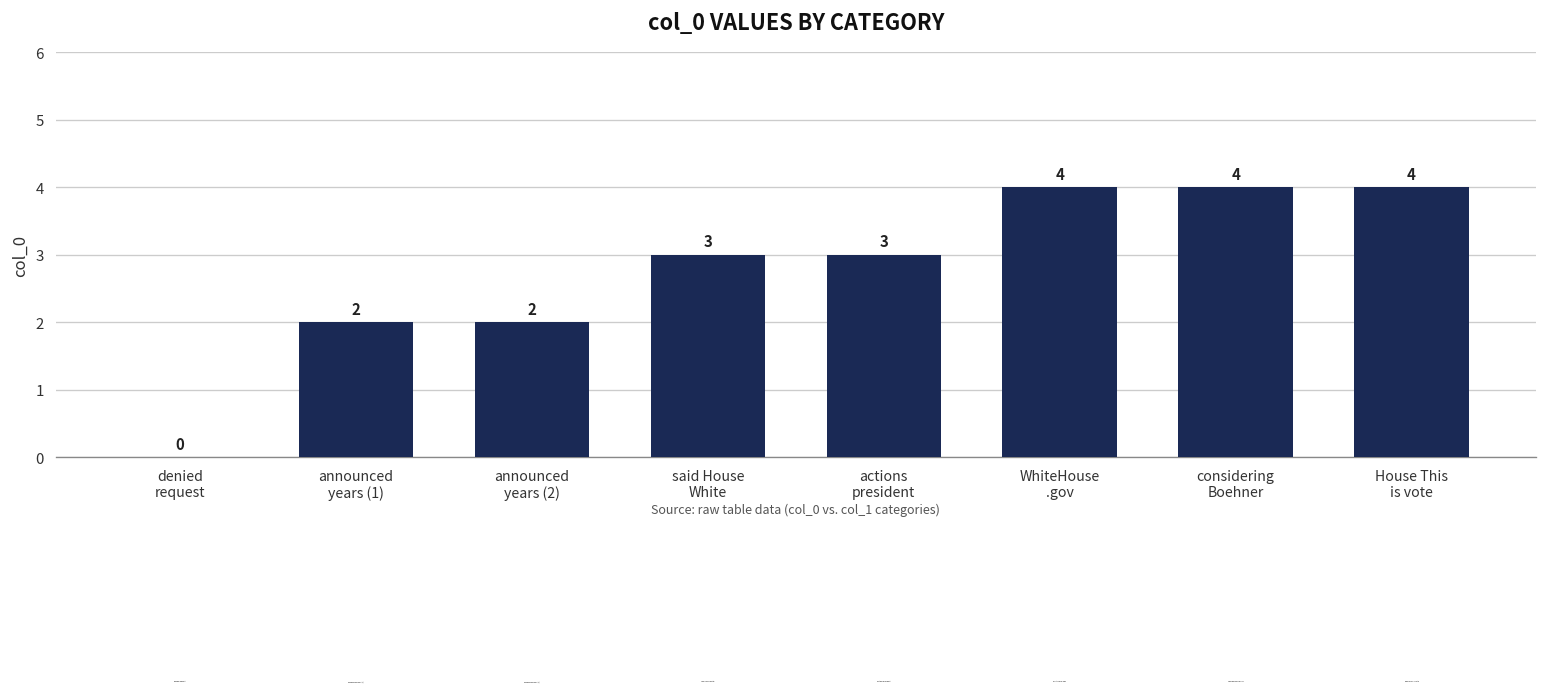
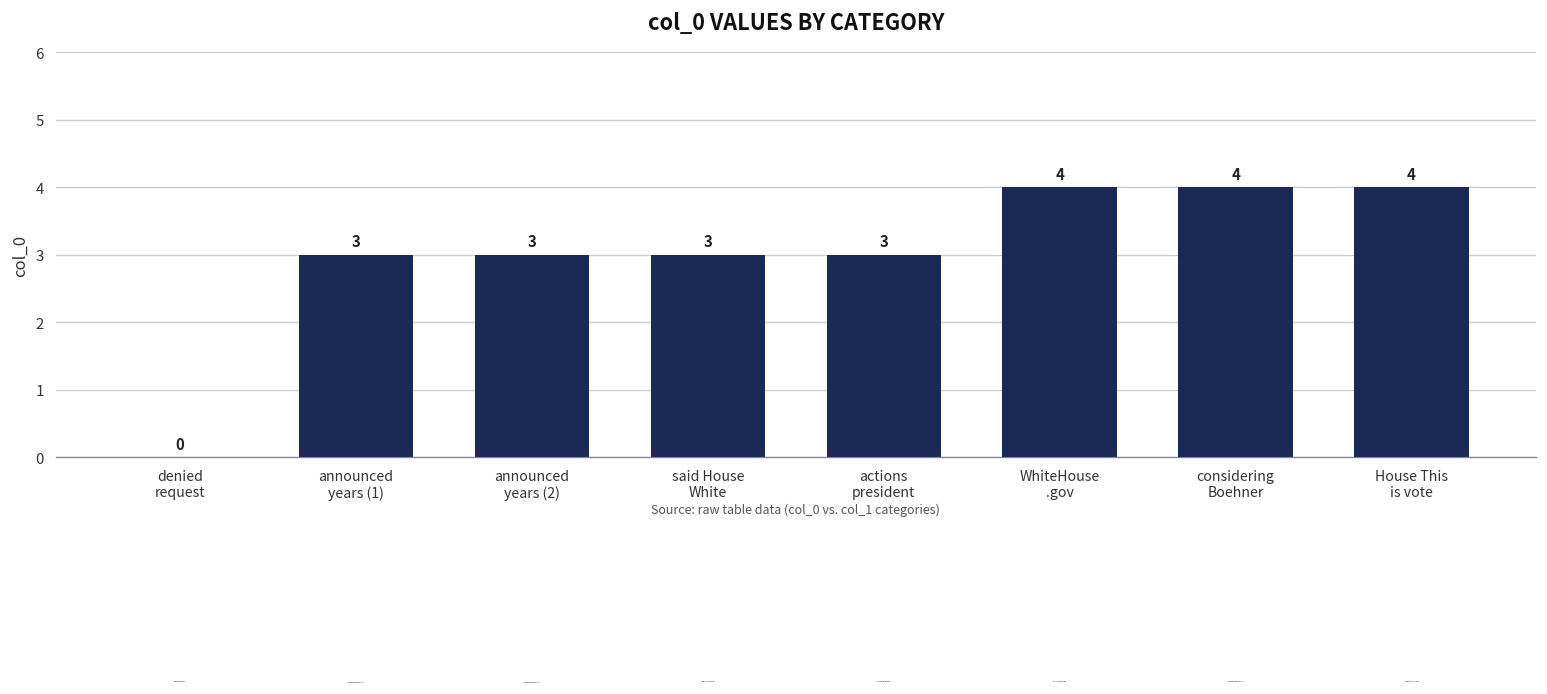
  {
    "denied request": 0,
-   "announced years (1)": 2,
-   "announced years (2)": 2,
+   "announced years (1)": 3,
+   "announced years (2)": 3,
    "said House White": 3,
    "actions president": 3,
    "WhiteHouse .gov": 4,
    "considering Boehner": 4,
    "House This is vote": 4
  }
